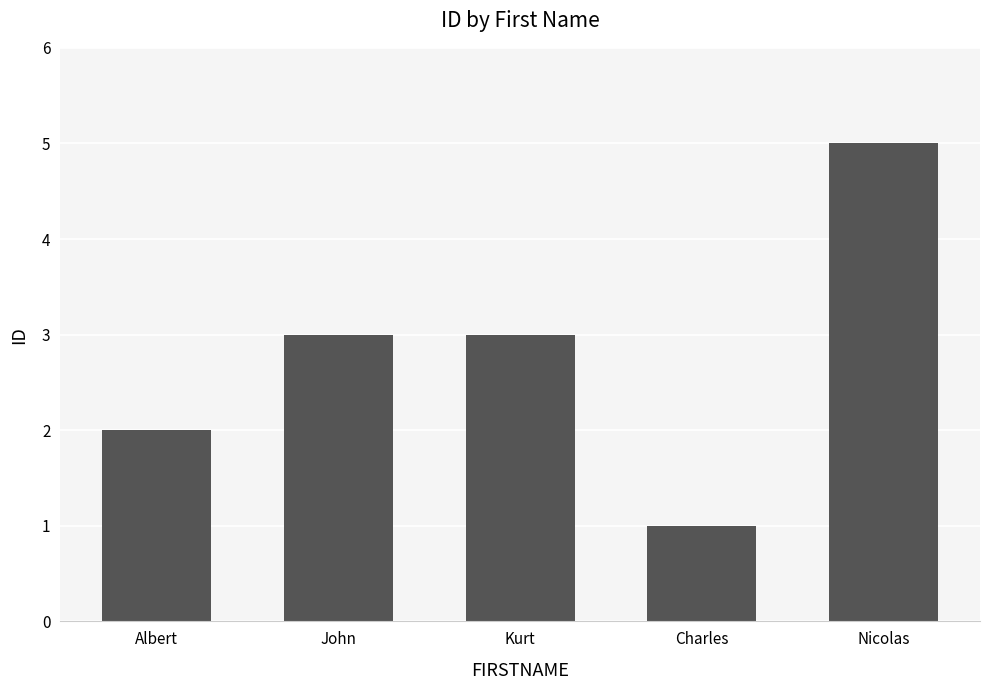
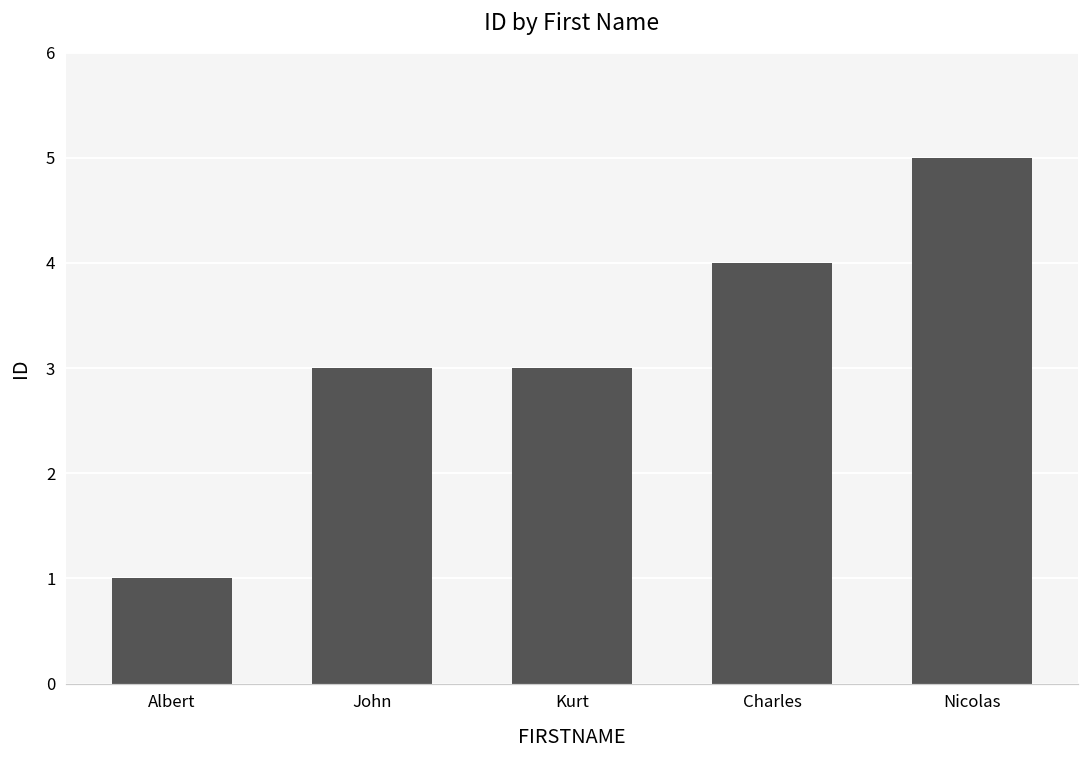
  {
-   "Albert": 2,
+   "Albert": 1,
    "John": 3,
    "Kurt": 3,
-   "Charles": 1,
+   "Charles": 4,
    "Nicolas": 5
  }
